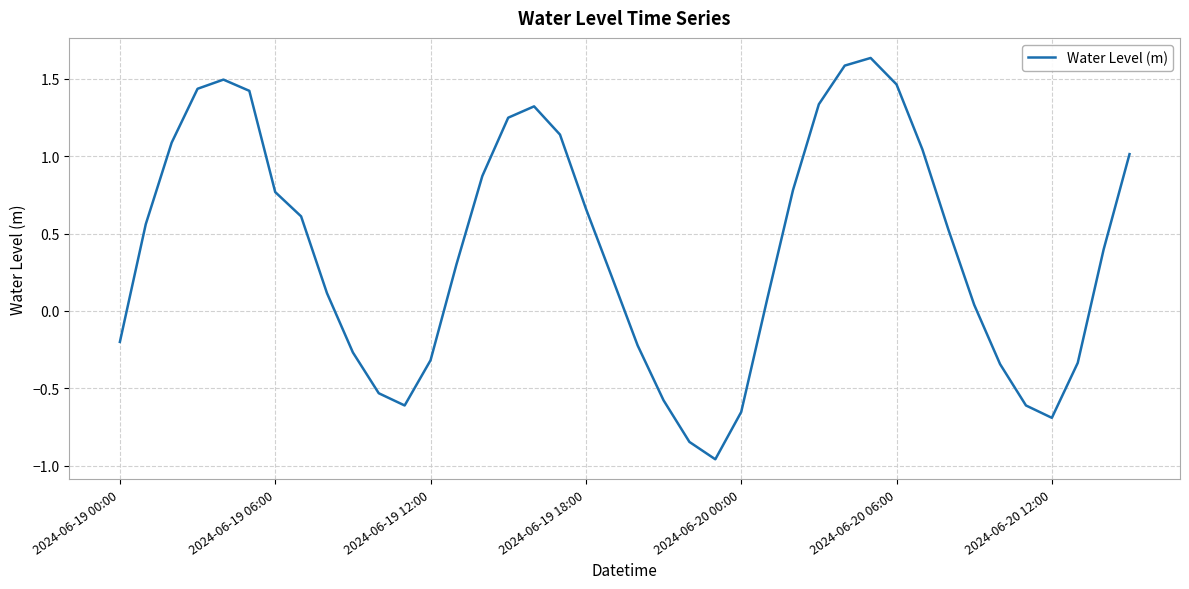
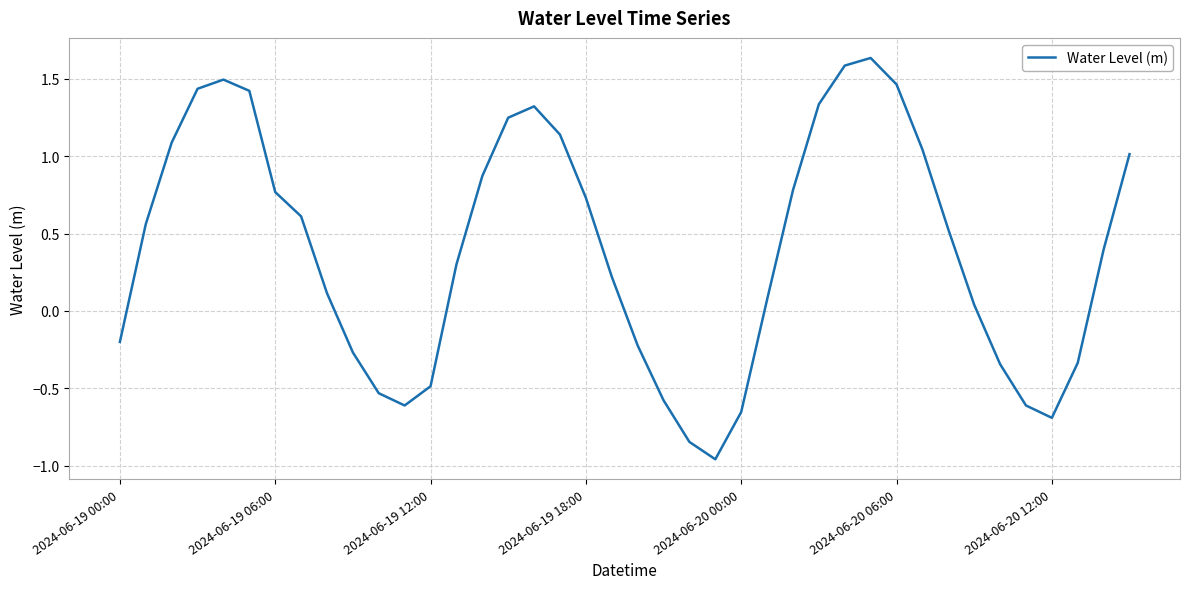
  {
    "2024-06-19 00:00": -0.20,
    "2024-06-19 06:00": 0.77,
-   "2024-06-19 12:00": -0.32,
-   "2024-06-19 18:00": 0.66,
+   "2024-06-19 12:00": -0.49,
+   "2024-06-19 18:00": 0.73,
    "2024-06-20 00:00": -0.65,
    "2024-06-20 06:00": 1.47,
    "2024-06-20 12:00": -0.69
  }
